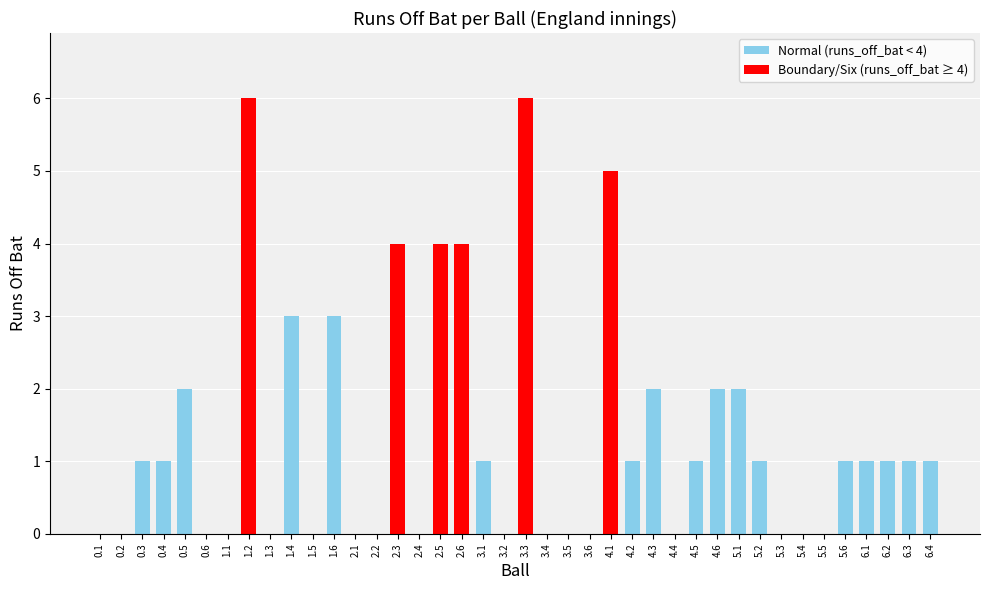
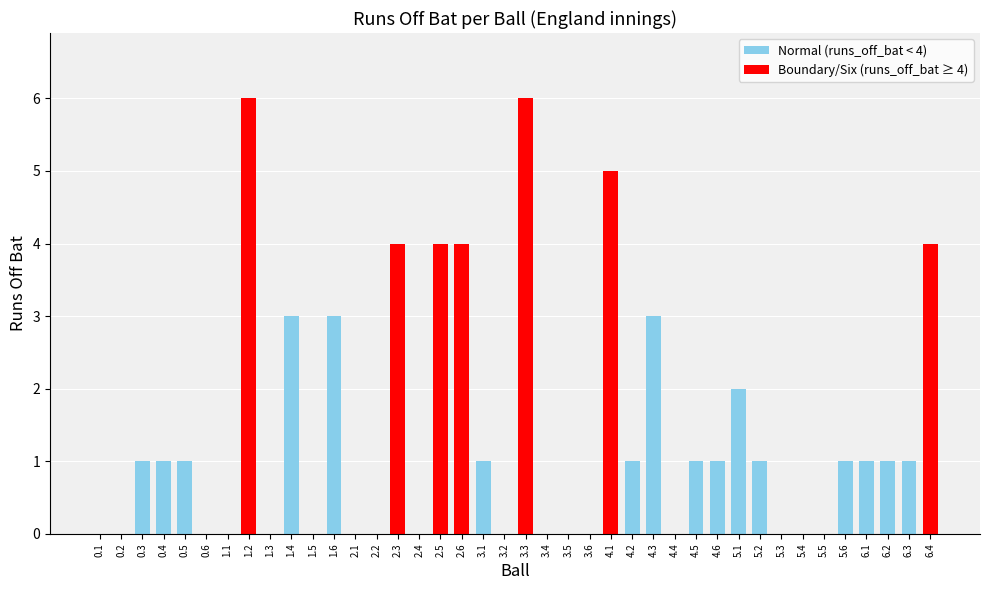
  {
    "0.1": 0,
    "0.2": 0,
    "0.3": 1,
    "0.4": 1,
-   "0.5": 2,
+   "0.5": 1,
    "0.6": 0,
    "1.1": 0,
    "1.2": 6,
    "1.3": 0,
    "1.4": 3,
    "1.5": 0,
    "1.6": 3,
    "2.1": 0,
    "2.2": 0,
    "2.3": 4,
    "2.4": 0,
    "2.5": 4,
    "2.6": 4,
    "3.1": 1,
    "3.2": 0,
    "3.3": 6,
    "3.4": 0,
    "3.5": 0,
    "3.6": 0,
    "4.1": 5,
    "4.2": 1,
-   "4.3": 2,
+   "4.3": 3,
    "4.4": 0,
    "4.5": 1,
-   "4.6": 2,
+   "4.6": 1,
    "5.1": 2,
    "5.2": 1,
    "5.3": 0,
    "5.4": 0,
    "5.5": 0,
    "5.6": 1,
    "6.1": 1,
    "6.2": 1,
    "6.3": 1,
-   "6.4": 1
+   "6.4": 4
  }
